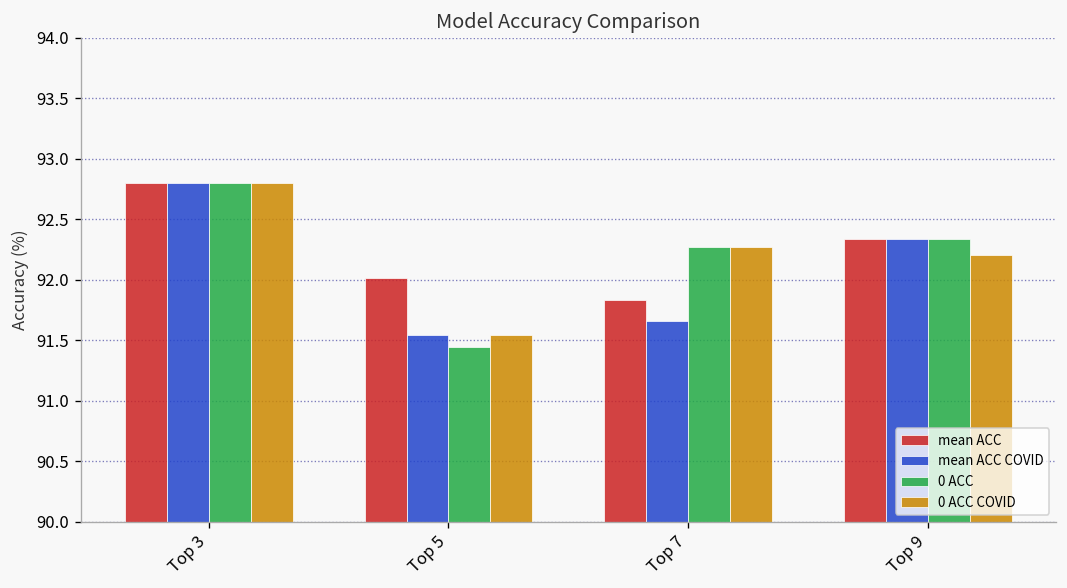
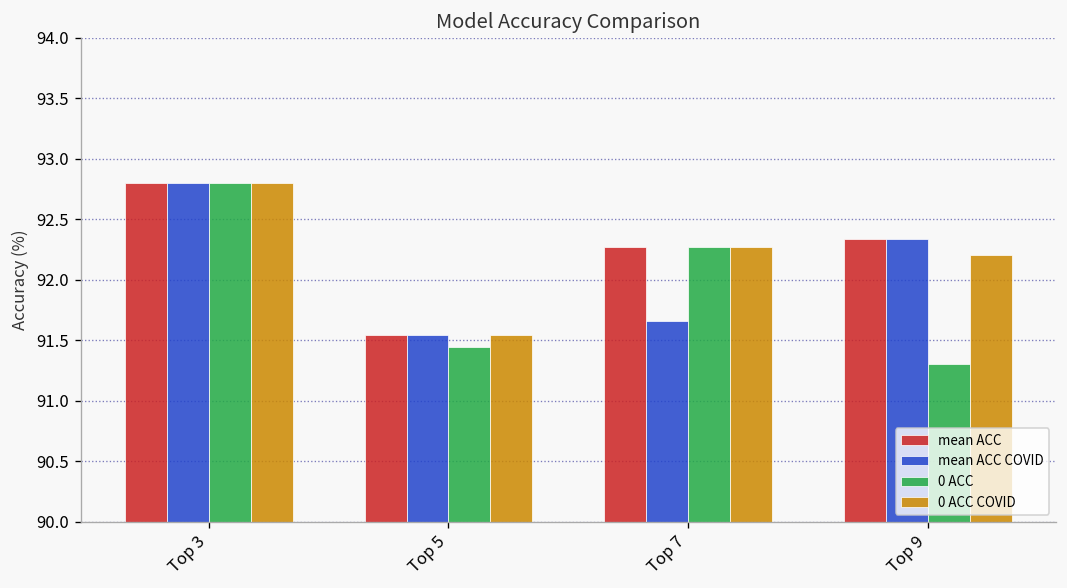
  {
    "mean ACC": {
      "Top 3": 92.80,
-     "Top 5": 92.01,
-     "Top 7": 91.83,
+     "Top 5": 91.54,
+     "Top 7": 92.27,
      "Top 9": 92.33
    },
    "mean ACC COVID": {
      "Top 3": 92.80,
      "Top 5": 91.54,
      "Top 7": 91.66,
      "Top 9": 92.33
    },
    "0 ACC": {
      "Top 3": 92.80,
      "Top 5": 91.44,
      "Top 7": 92.27,
-     "Top 9": 92.33
+     "Top 9": 91.30
    },
    "0 ACC COVID": {
      "Top 3": 92.80,
      "Top 5": 91.54,
      "Top 7": 92.27,
      "Top 9": 92.20
    }
  }
